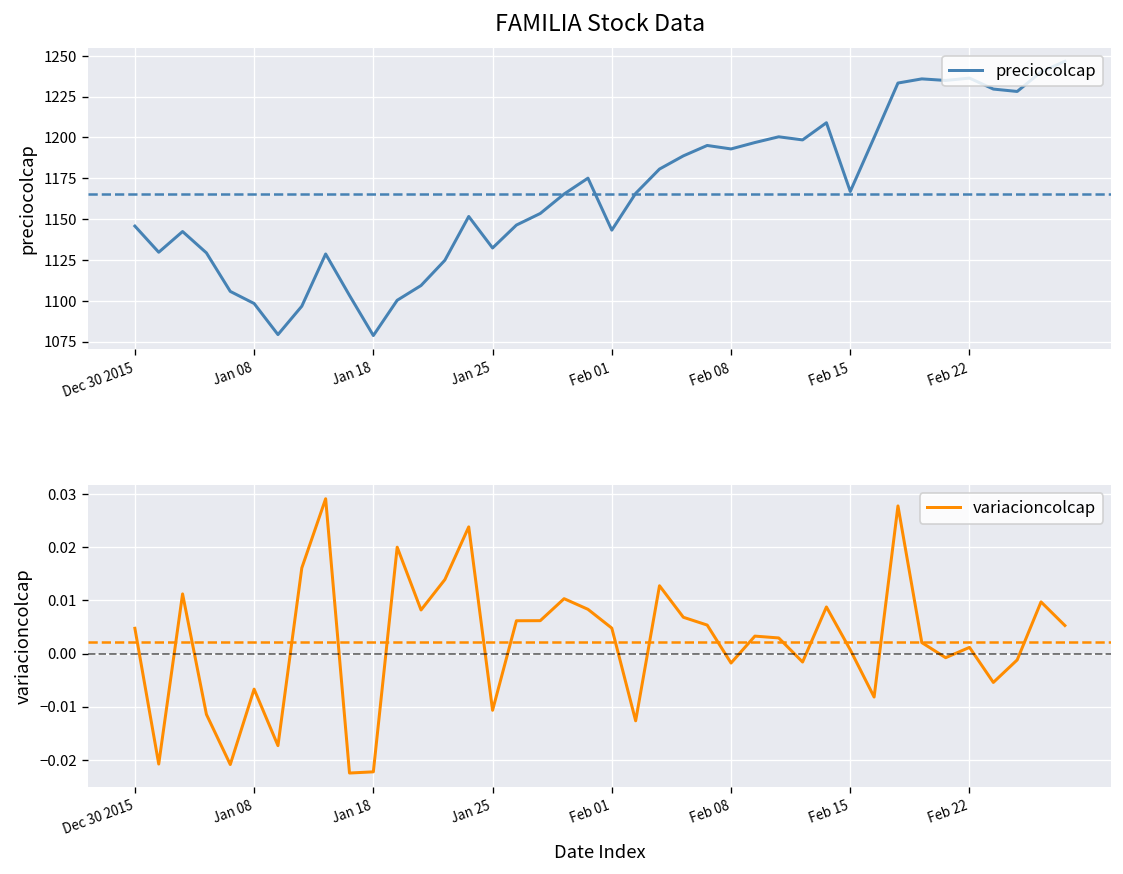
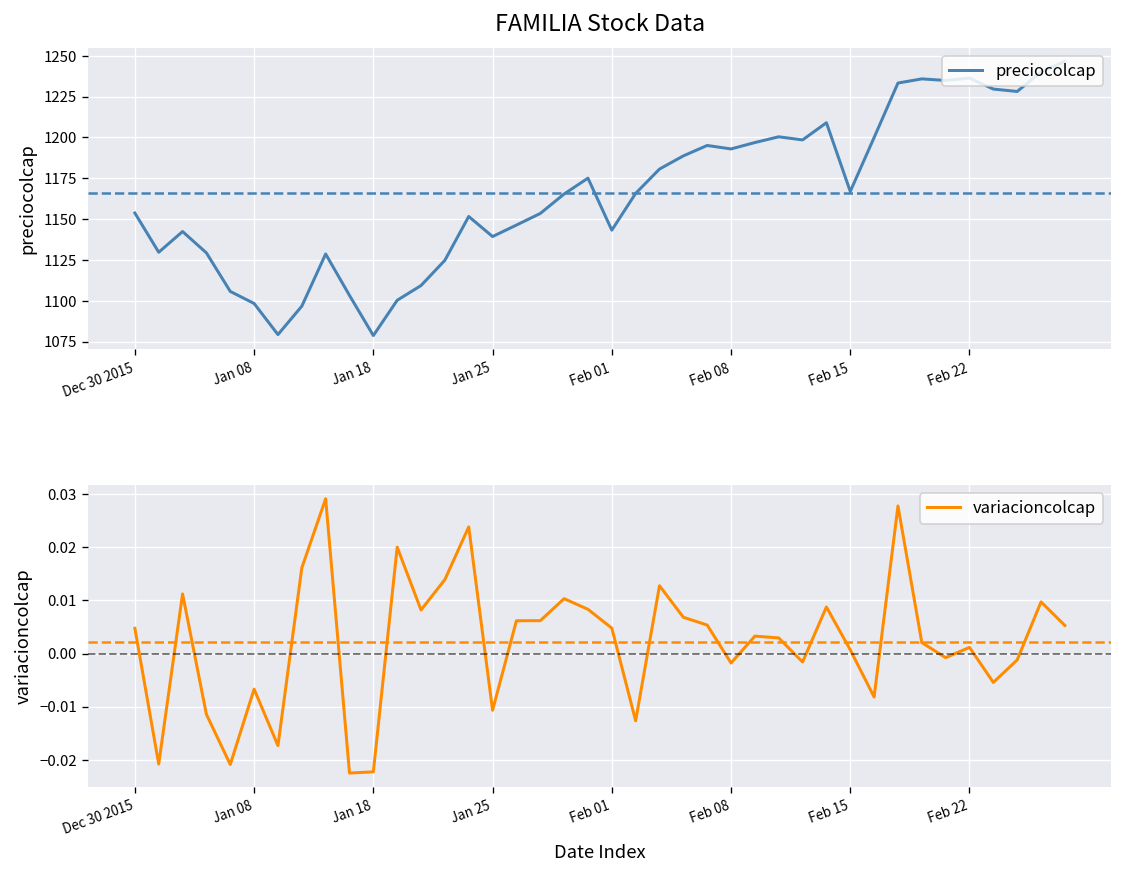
  {
    "FAMILIA Stock Data": {
-     "Dec 30 2015": 1146,
+     "Dec 30 2015": 1154,
      "Jan 08": 1098,
      "Jan 18": 1079,
-     "Jan 25": 1132,
+     "Jan 25": 1139,
      "Feb 01": 1143,
      "Feb 08": 1193,
      "Feb 15": 1167
    }
  }
